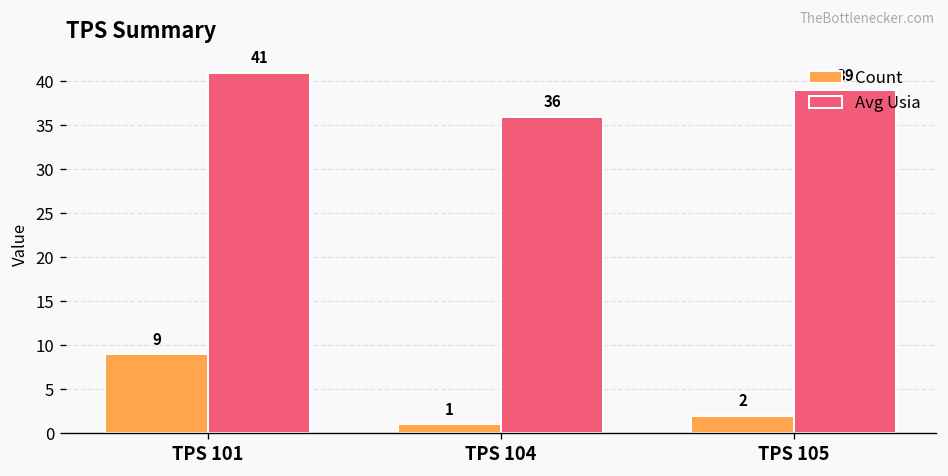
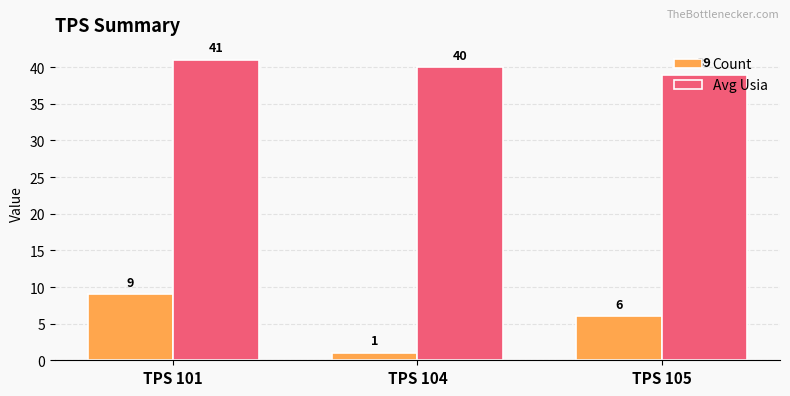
  {
    "Count": {
      "TPS 101": 9,
      "TPS 104": 1,
-     "TPS 105": 2
+     "TPS 105": 6
    },
    "Avg Usia": {
      "TPS 101": 41,
-     "TPS 104": 36,
+     "TPS 104": 40,
      "TPS 105": 39
    }
  }
